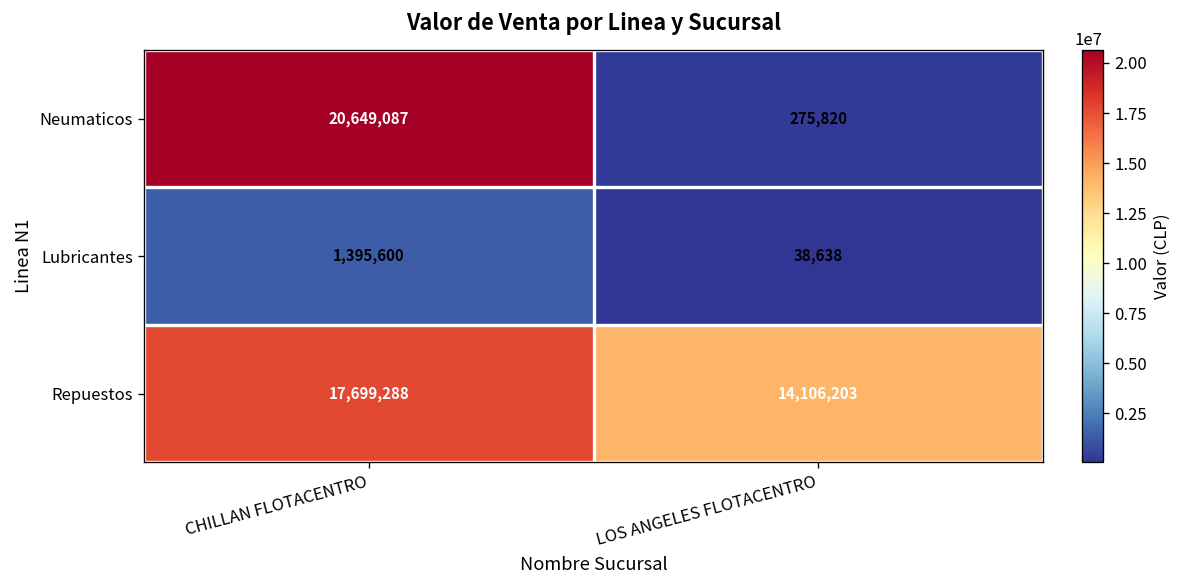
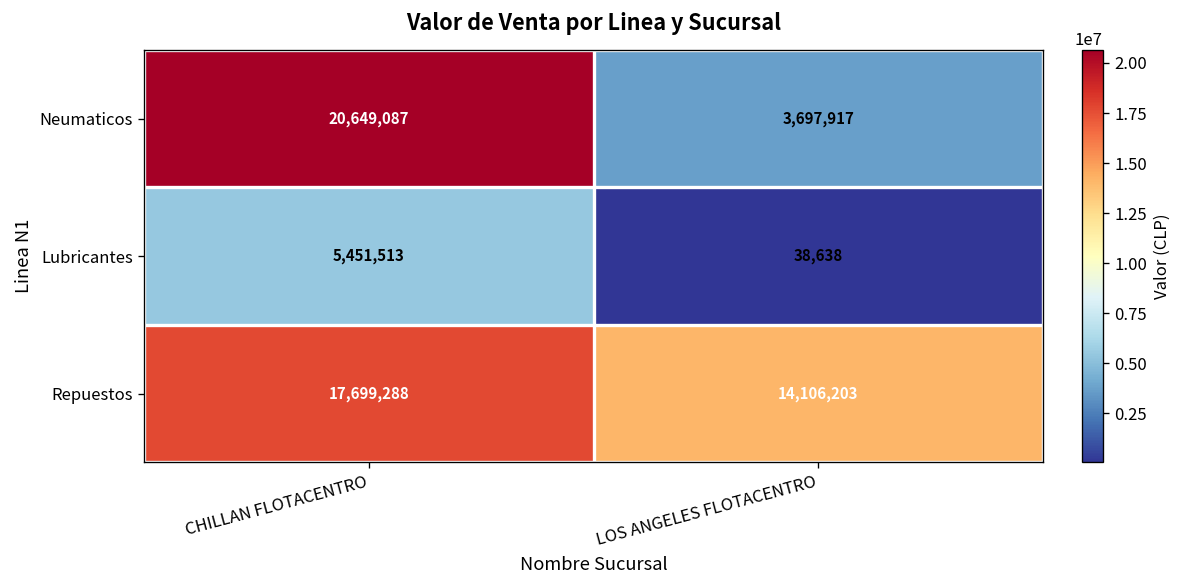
  {
    "Neumaticos": {
      "CHILLAN FLOTACENTRO": "20,649,087",
-     "LOS ANGELES FLOTACENTRO": "275,820"
+     "LOS ANGELES FLOTACENTRO": "3,697,917"
    },
    "Lubricantes": {
-     "CHILLAN FLOTACENTRO": "1,395,600",
+     "CHILLAN FLOTACENTRO": "5,451,513",
      "LOS ANGELES FLOTACENTRO": "38,638"
    },
    "Repuestos": {
      "CHILLAN FLOTACENTRO": "17,699,288",
      "LOS ANGELES FLOTACENTRO": "14,106,203"
    }
  }
